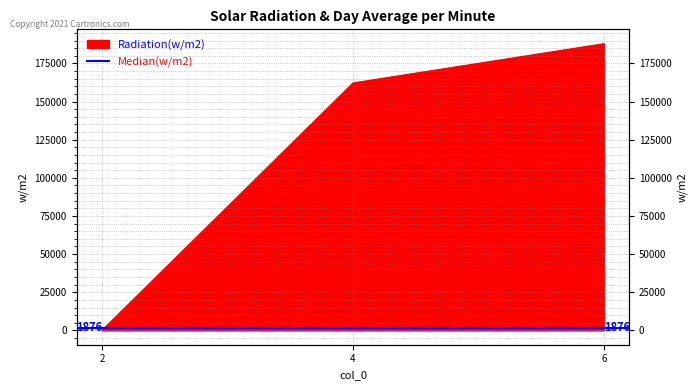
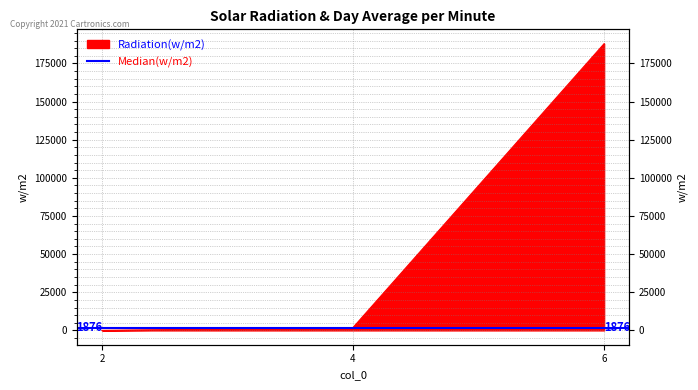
  {
-   "4": 162000,
+   "4": 2000,
    "6": 188000
  }
